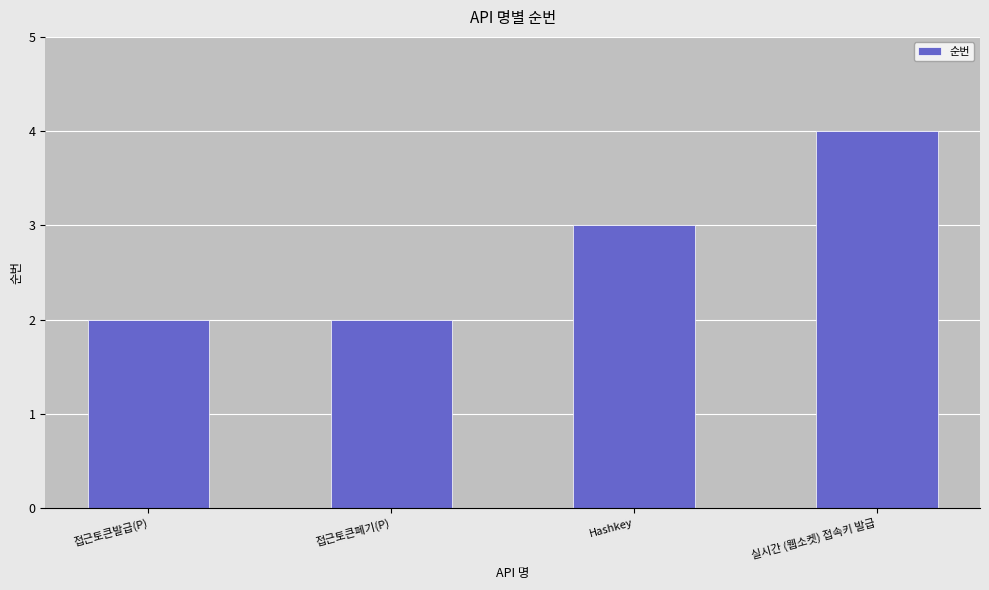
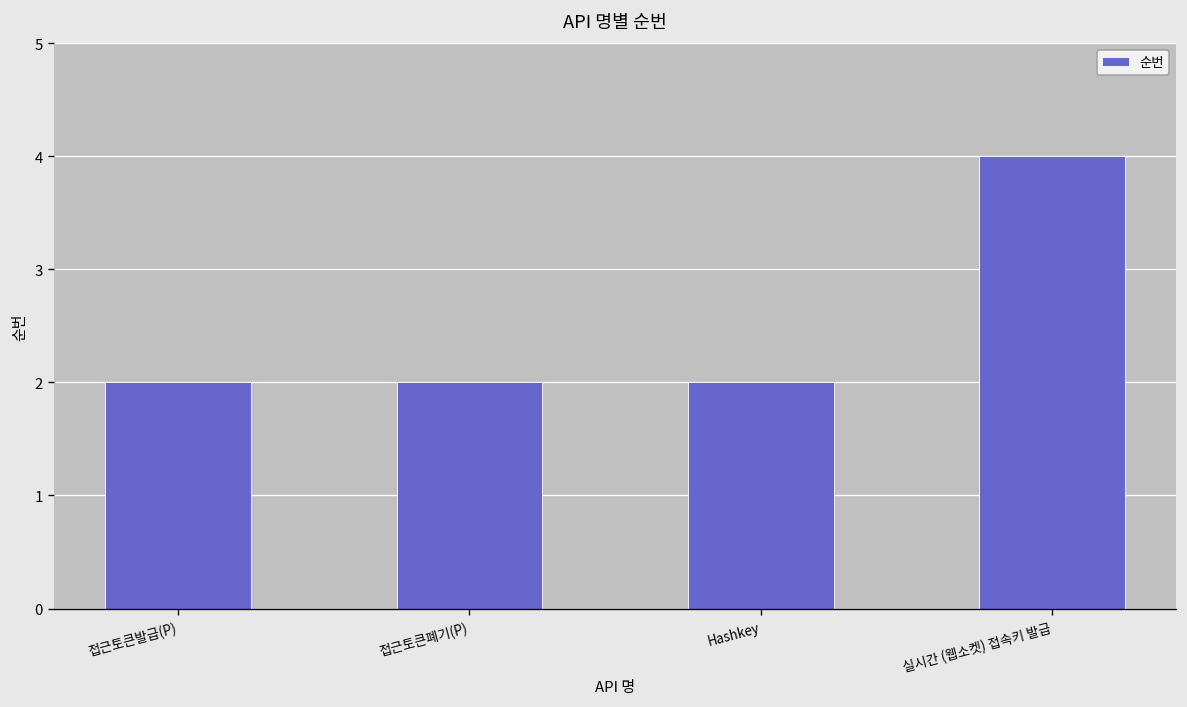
  {
    "접근토큰발급(P)": 2,
    "접근토큰폐기(P)": 2,
-   "Hashkey": 3,
+   "Hashkey": 2,
    "실시간 (웹소켓) 접속키 발급": 4
  }
